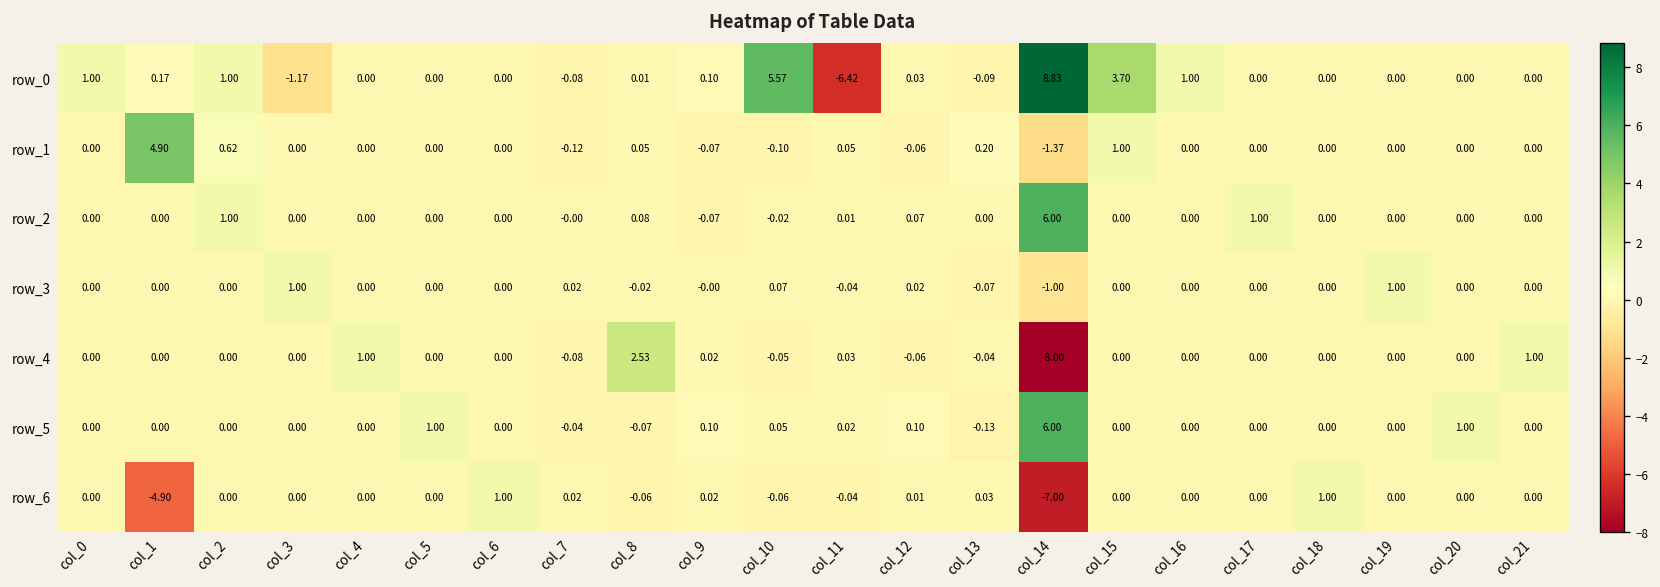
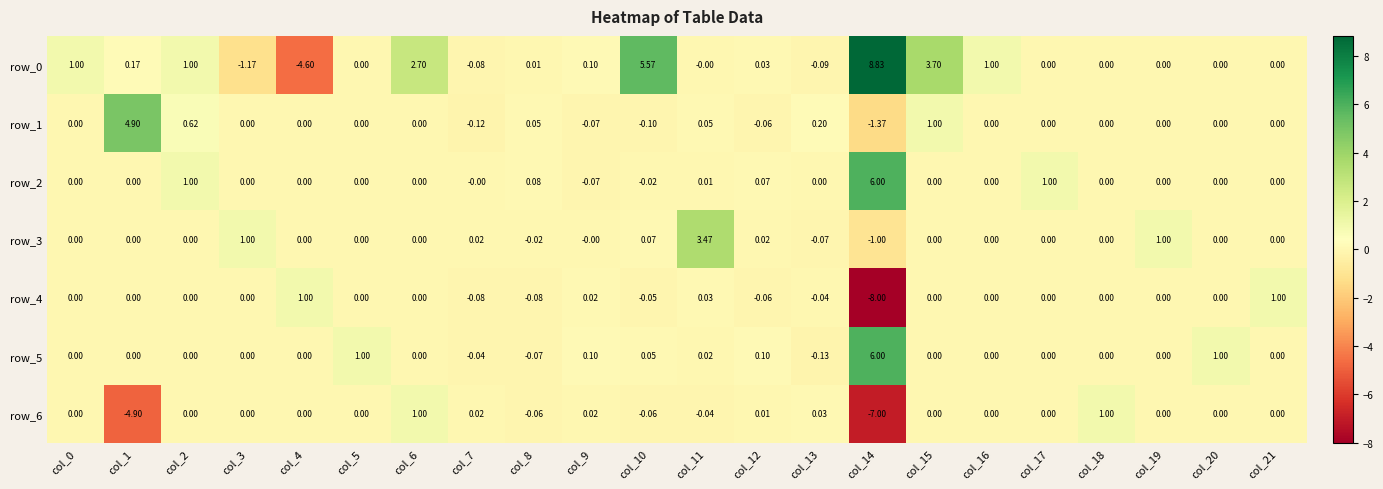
  {
    "row_0": {
      "col_0": 1.00,
      "col_1": 0.17,
      "col_2": 1.00,
      "col_3": -1.17,
-     "col_4": 0.00,
+     "col_4": -4.60,
      "col_5": 0.00,
-     "col_6": 0.00,
+     "col_6": 2.70,
      "col_7": -0.08,
      "col_8": 0.01,
      "col_9": 0.10,
      "col_10": 5.57,
-     "col_11": -6.42,
+     "col_11": -0.00,
      "col_12": 0.03,
      "col_13": -0.09,
      "col_14": 8.83,
      "col_15": 3.70,
      "col_16": 1.00,
      "col_17": 0.00,
      "col_18": 0.00,
      "col_19": 0.00,
      "col_20": 0.00,
      "col_21": 0.00
    },
    "row_1": {
      "col_0": 0.00,
      "col_1": 4.90,
      "col_2": 0.62,
      "col_3": 0.00,
      "col_4": 0.00,
      "col_5": 0.00,
      "col_6": 0.00,
      "col_7": -0.12,
      "col_8": 0.05,
      "col_9": -0.07,
      "col_10": -0.10,
      "col_11": 0.05,
      "col_12": -0.06,
      "col_13": 0.20,
      "col_14": -1.37,
      "col_15": 1.00,
      "col_16": 0.00,
      "col_17": 0.00,
      "col_18": 0.00,
      "col_19": 0.00,
      "col_20": 0.00,
      "col_21": 0.00
    },
    "row_2": {
      "col_0": 0.00,
      "col_1": 0.00,
      "col_2": 1.00,
      "col_3": 0.00,
      "col_4": 0.00,
      "col_5": 0.00,
      "col_6": 0.00,
      "col_7": -0.00,
      "col_8": 0.08,
      "col_9": -0.07,
      "col_10": -0.02,
      "col_11": 0.01,
      "col_12": 0.07,
      "col_13": 0.00,
      "col_14": 6.00,
      "col_15": 0.00,
      "col_16": 0.00,
      "col_17": 1.00,
      "col_18": 0.00,
      "col_19": 0.00,
      "col_20": 0.00,
      "col_21": 0.00
    },
    "row_3": {
      "col_0": 0.00,
      "col_1": 0.00,
      "col_2": 0.00,
      "col_3": 1.00,
      "col_4": 0.00,
      "col_5": 0.00,
      "col_6": 0.00,
      "col_7": 0.02,
      "col_8": -0.02,
      "col_9": -0.00,
      "col_10": 0.07,
-     "col_11": -0.04,
+     "col_11": 3.47,
      "col_12": 0.02,
      "col_13": -0.07,
      "col_14": -1.00,
      "col_15": 0.00,
      "col_16": 0.00,
      "col_17": 0.00,
      "col_18": 0.00,
      "col_19": 1.00,
      "col_20": 0.00,
      "col_21": 0.00
    },
    "row_4": {
      "col_0": 0.00,
      "col_1": 0.00,
      "col_2": 0.00,
      "col_3": 0.00,
      "col_4": 1.00,
      "col_5": 0.00,
      "col_6": 0.00,
      "col_7": -0.08,
-     "col_8": 2.53,
+     "col_8": -0.08,
      "col_9": 0.02,
      "col_10": -0.05,
      "col_11": 0.03,
      "col_12": -0.06,
      "col_13": -0.04,
      "col_14": -8.00,
      "col_15": 0.00,
      "col_16": 0.00,
      "col_17": 0.00,
      "col_18": 0.00,
      "col_19": 0.00,
      "col_20": 0.00,
      "col_21": 1.00
    },
    "row_5": {
      "col_0": 0.00,
      "col_1": 0.00,
      "col_2": 0.00,
      "col_3": 0.00,
      "col_4": 0.00,
      "col_5": 1.00,
      "col_6": 0.00,
      "col_7": -0.04,
      "col_8": -0.07,
      "col_9": 0.10,
      "col_10": 0.05,
      "col_11": 0.02,
      "col_12": 0.10,
      "col_13": -0.13,
      "col_14": 6.00,
      "col_15": 0.00,
      "col_16": 0.00,
      "col_17": 0.00,
      "col_18": 0.00,
      "col_19": 0.00,
      "col_20": 1.00,
      "col_21": 0.00
    },
    "row_6": {
      "col_0": 0.00,
      "col_1": -4.90,
      "col_2": 0.00,
      "col_3": 0.00,
      "col_4": 0.00,
      "col_5": 0.00,
      "col_6": 1.00,
      "col_7": 0.02,
      "col_8": -0.06,
      "col_9": 0.02,
      "col_10": -0.06,
      "col_11": -0.04,
      "col_12": 0.01,
      "col_13": 0.03,
      "col_14": -7.00,
      "col_15": 0.00,
      "col_16": 0.00,
      "col_17": 0.00,
      "col_18": 1.00,
      "col_19": 0.00,
      "col_20": 0.00,
      "col_21": 0.00
    }
  }
